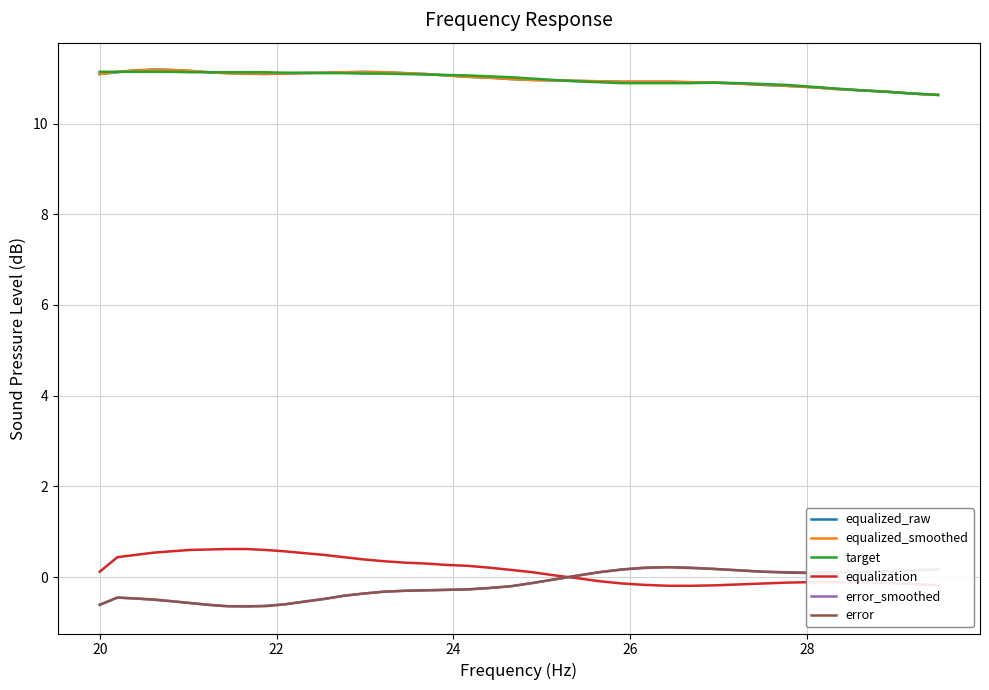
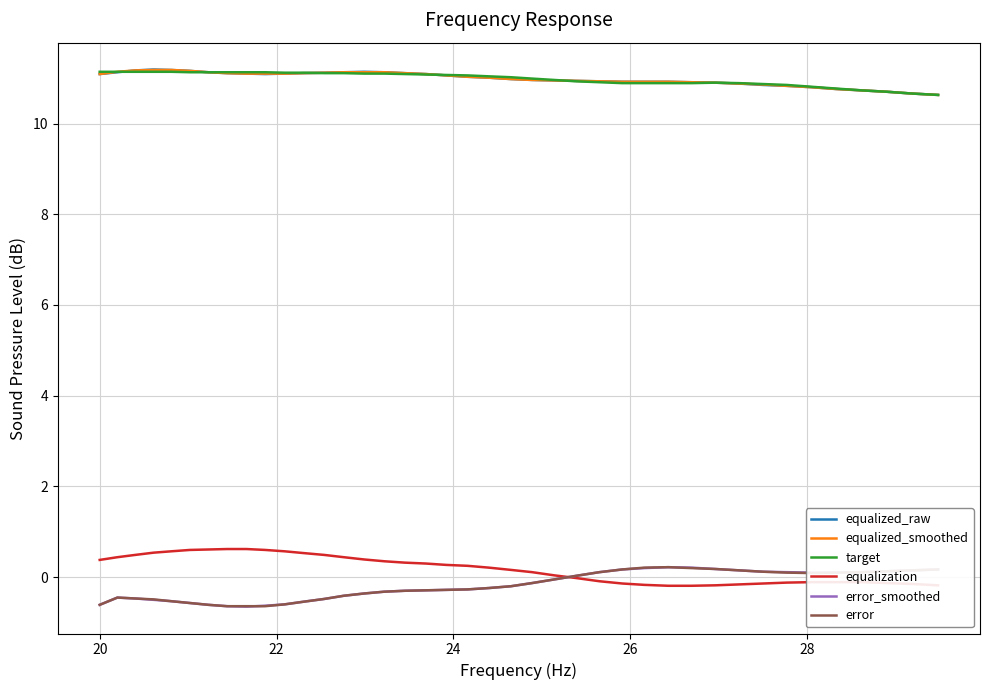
  {
    "equalization": {
-     "20": 0.1
+     "20": 0.4
    }
  }
